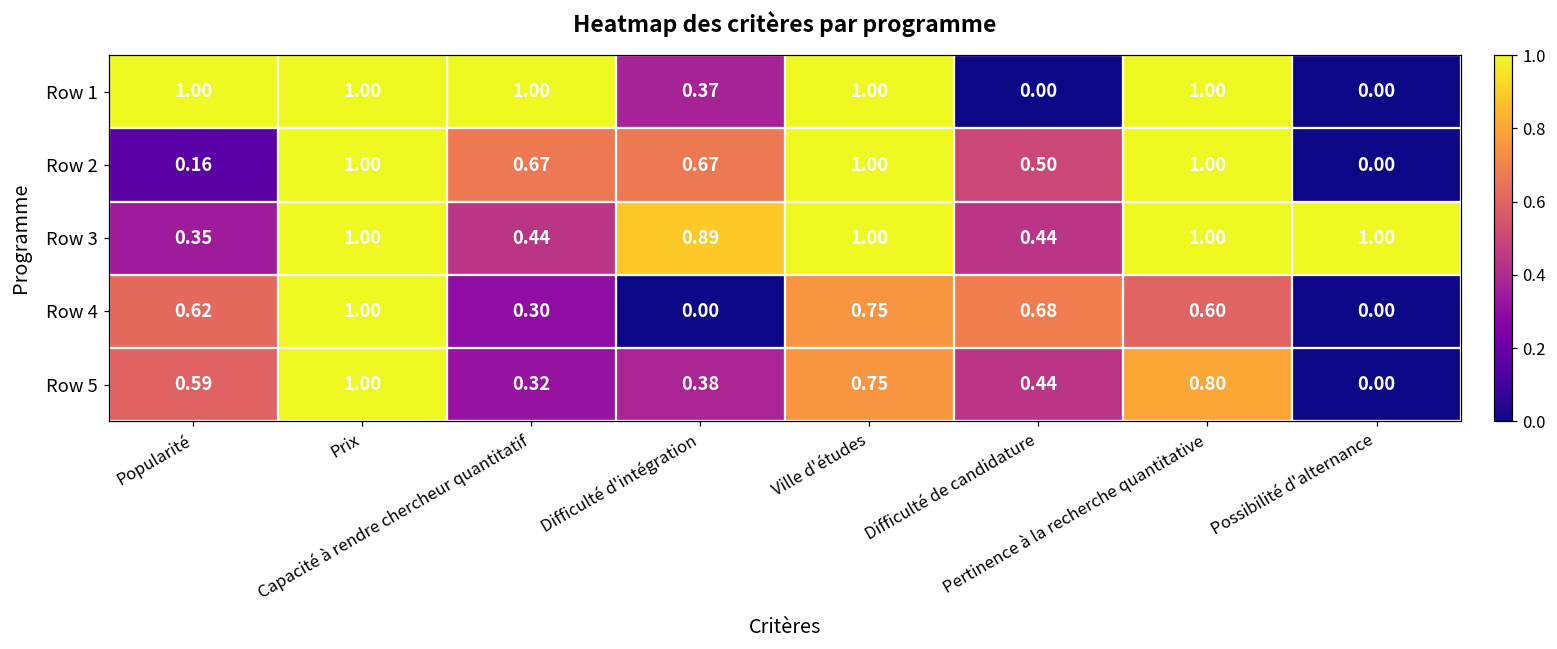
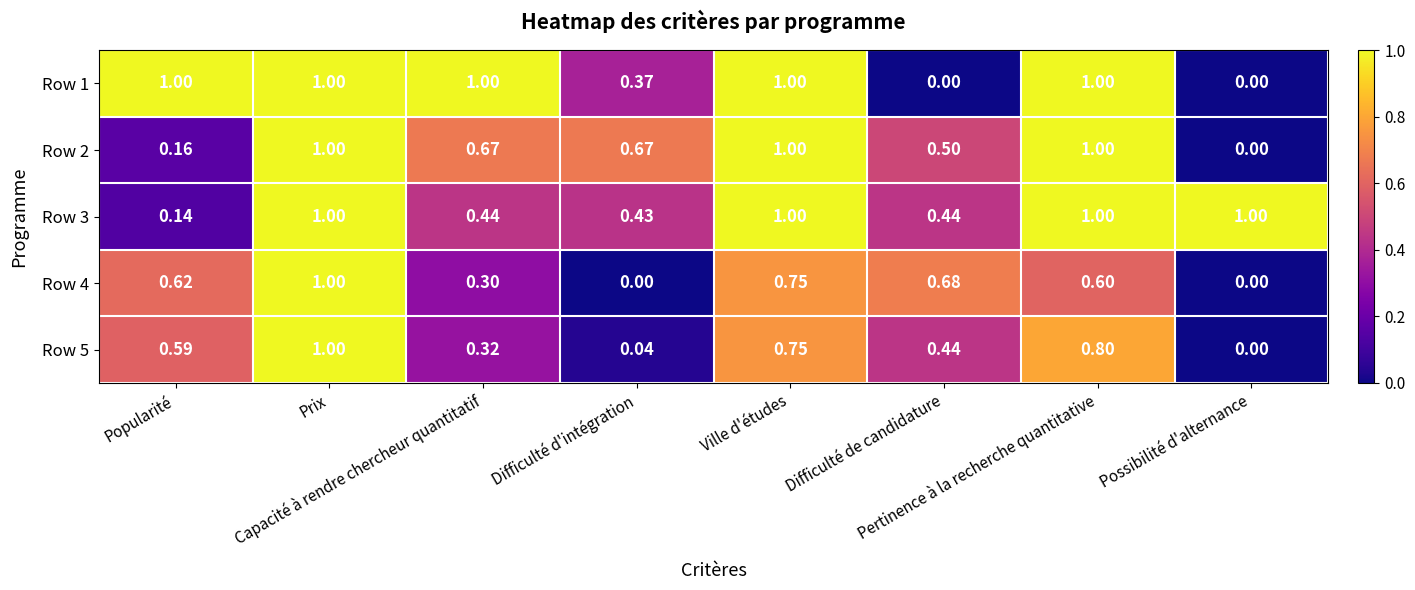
  {
    "Row 1": {
      "Popularité": 1.00,
      "Prix": 1.00,
      "Capacité à rendre chercheur quantitatif": 1.00,
      "Difficulté d'intégration": 0.37,
      "Ville d'études": 1.00,
      "Difficulté de candidature": 0.00,
      "Pertinence à la recherche quantitative": 1.00,
      "Possibilité d'alternance": 0.00
    },
    "Row 2": {
      "Popularité": 0.16,
      "Prix": 1.00,
      "Capacité à rendre chercheur quantitatif": 0.67,
      "Difficulté d'intégration": 0.67,
      "Ville d'études": 1.00,
      "Difficulté de candidature": 0.50,
      "Pertinence à la recherche quantitative": 1.00,
      "Possibilité d'alternance": 0.00
    },
    "Row 3": {
-     "Popularité": 0.35,
+     "Popularité": 0.14,
      "Prix": 1.00,
      "Capacité à rendre chercheur quantitatif": 0.44,
-     "Difficulté d'intégration": 0.89,
+     "Difficulté d'intégration": 0.43,
      "Ville d'études": 1.00,
      "Difficulté de candidature": 0.44,
      "Pertinence à la recherche quantitative": 1.00,
      "Possibilité d'alternance": 1.00
    },
    "Row 4": {
      "Popularité": 0.62,
      "Prix": 1.00,
      "Capacité à rendre chercheur quantitatif": 0.30,
      "Difficulté d'intégration": 0.00,
      "Ville d'études": 0.75,
      "Difficulté de candidature": 0.68,
      "Pertinence à la recherche quantitative": 0.60,
      "Possibilité d'alternance": 0.00
    },
    "Row 5": {
      "Popularité": 0.59,
      "Prix": 1.00,
      "Capacité à rendre chercheur quantitatif": 0.32,
-     "Difficulté d'intégration": 0.38,
+     "Difficulté d'intégration": 0.04,
      "Ville d'études": 0.75,
      "Difficulté de candidature": 0.44,
      "Pertinence à la recherche quantitative": 0.80,
      "Possibilité d'alternance": 0.00
    }
  }
